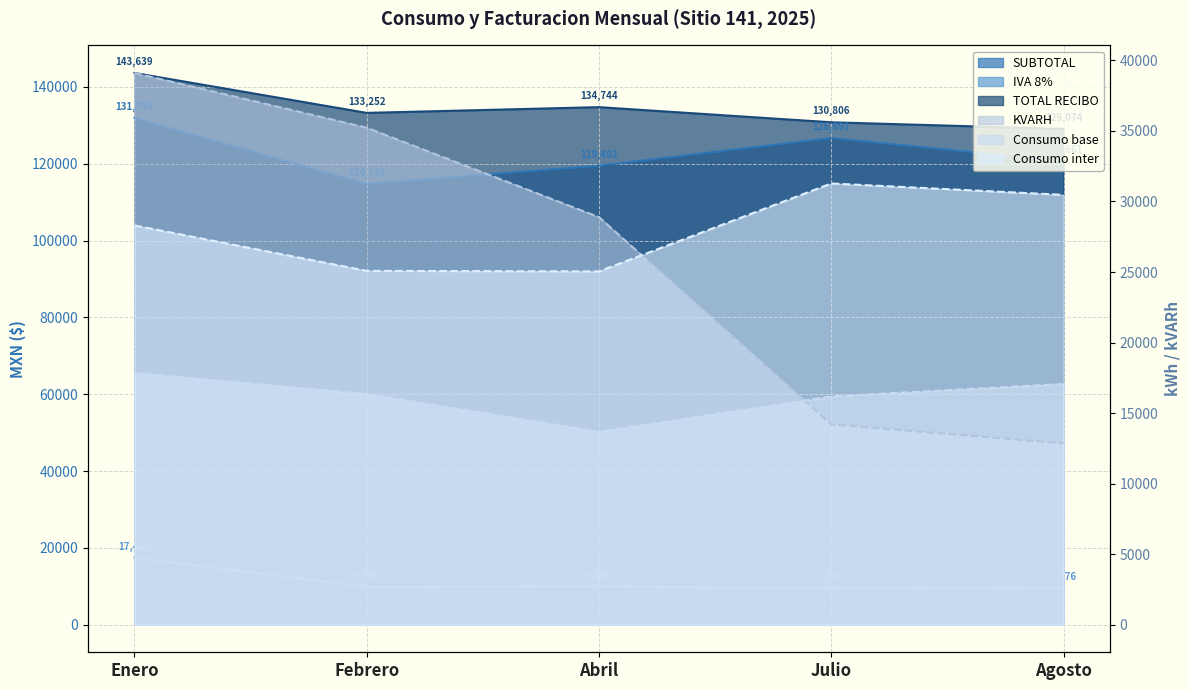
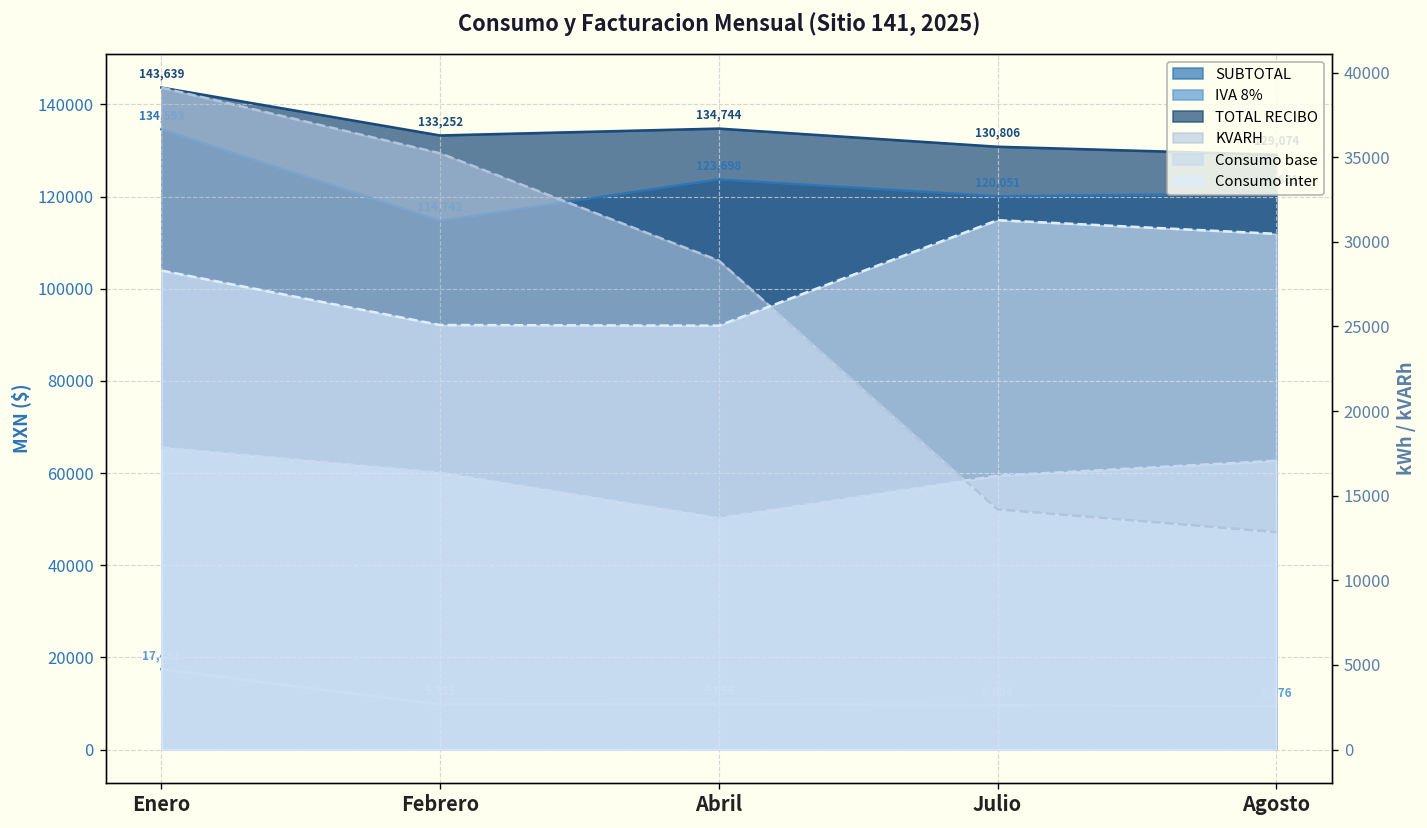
  {
    "SUBTOTAL": {
-     "Enero": "131,934",
+     "Enero": "134,593",
      "Febrero": "114,742",
-     "Abril": "119,492",
-     "Julio": "126,691"
+     "Abril": "123,698",
+     "Julio": "120,051"
    },
    "IVA 8%": {
      "Enero": "17,461",
      "Agosto": "9,476"
    },
    "TOTAL RECIBO": {
      "Enero": "143,639",
      "Febrero": "133,252",
      "Abril": "134,744",
      "Julio": "130,806"
    }
  }
